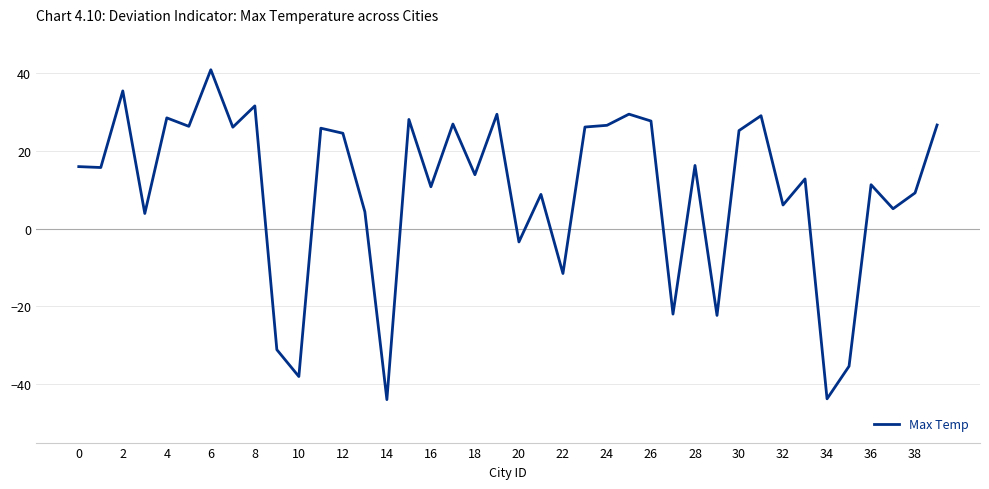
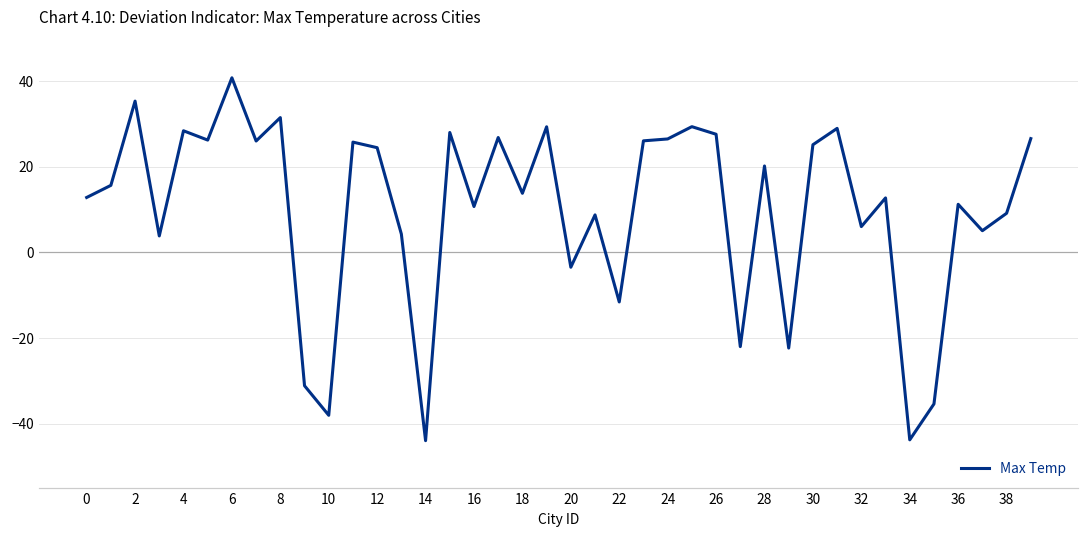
  {
-   "0": 16,
+   "0": 13,
    "2": 35,
    "4": 28,
    "6": 41,
    "8": 32,
    "10": -38,
    "12": 24,
    "14": -44,
    "16": 11,
    "18": 14,
    "20": -3,
    "22": -12,
    "24": 27,
    "26": 28,
-   "28": 16,
+   "28": 20,
    "30": 25,
    "32": 6,
    "34": -44,
    "36": 11,
    "38": 9
  }
